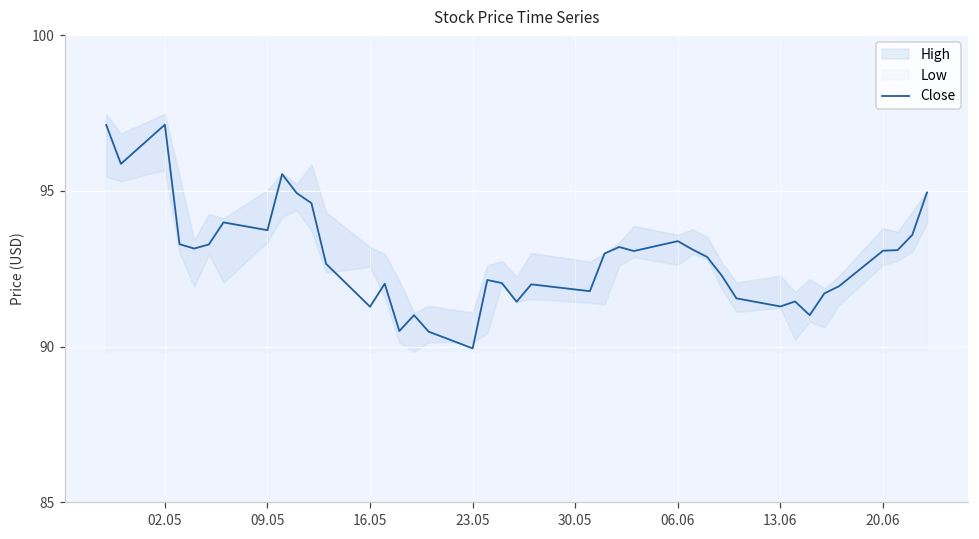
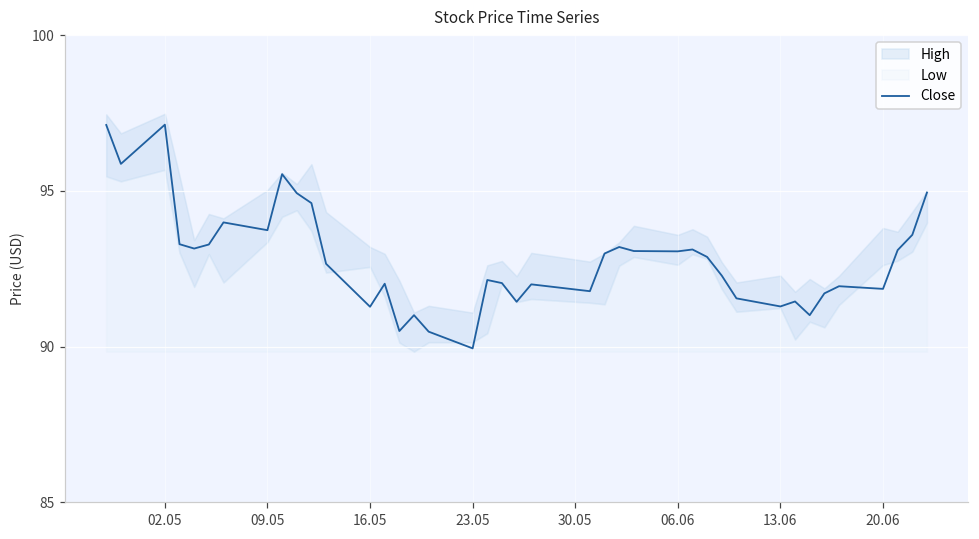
  {
    "Close": {
      "02.05": 97.1,
      "09.05": 93.7,
      "16.05": 91.3,
      "23.05": 89.9,
-     "06.06": 93.4,
-     "20.06": 93.1
+     "06.06": 93.1,
+     "20.06": 91.9
    }
  }
